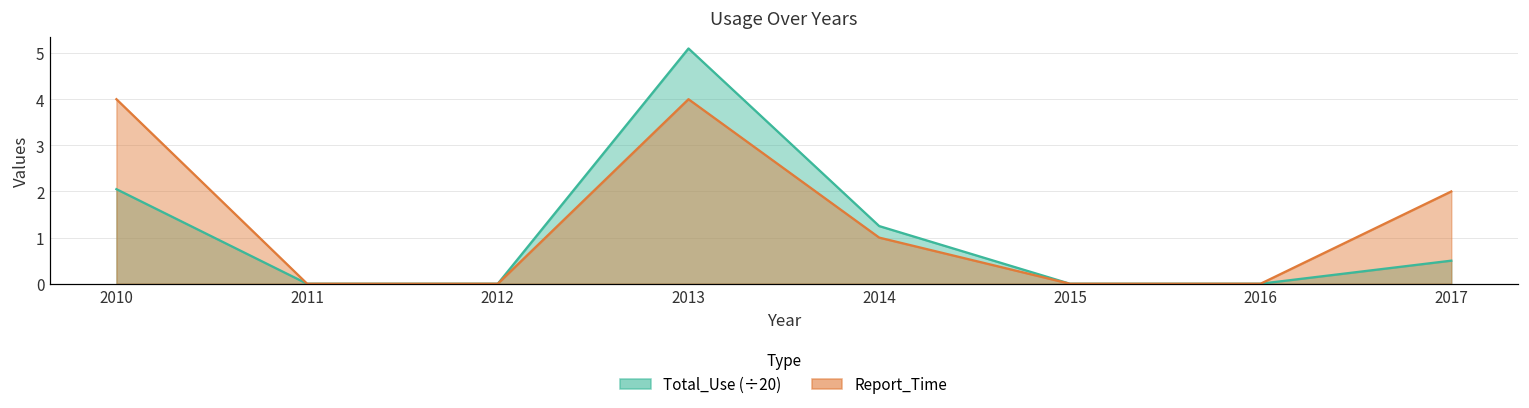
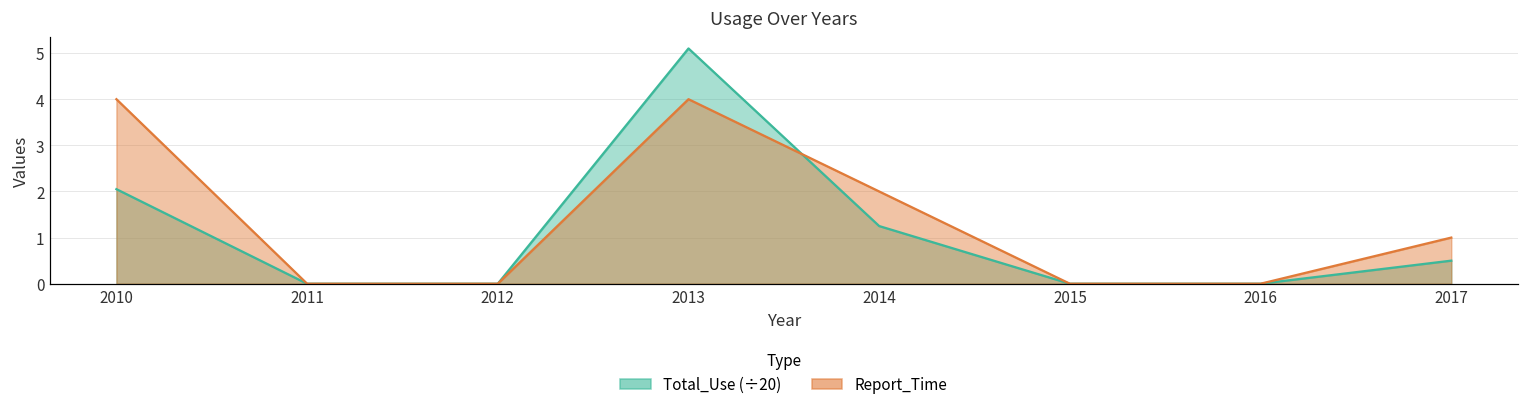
  {
    "Report_Time": {
      "2010": 4,
      "2013": 4,
-     "2014": 1,
-     "2017": 2
+     "2014": 2,
+     "2017": 1
    }
  }
